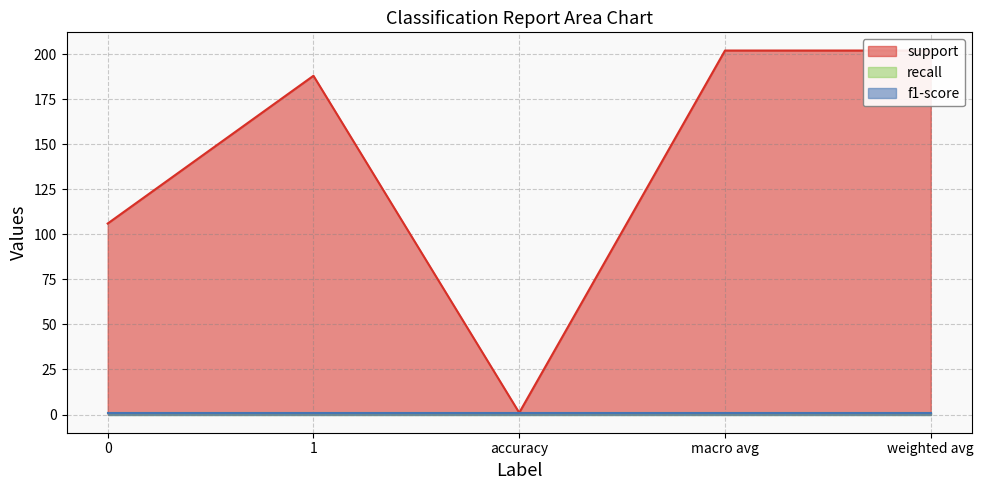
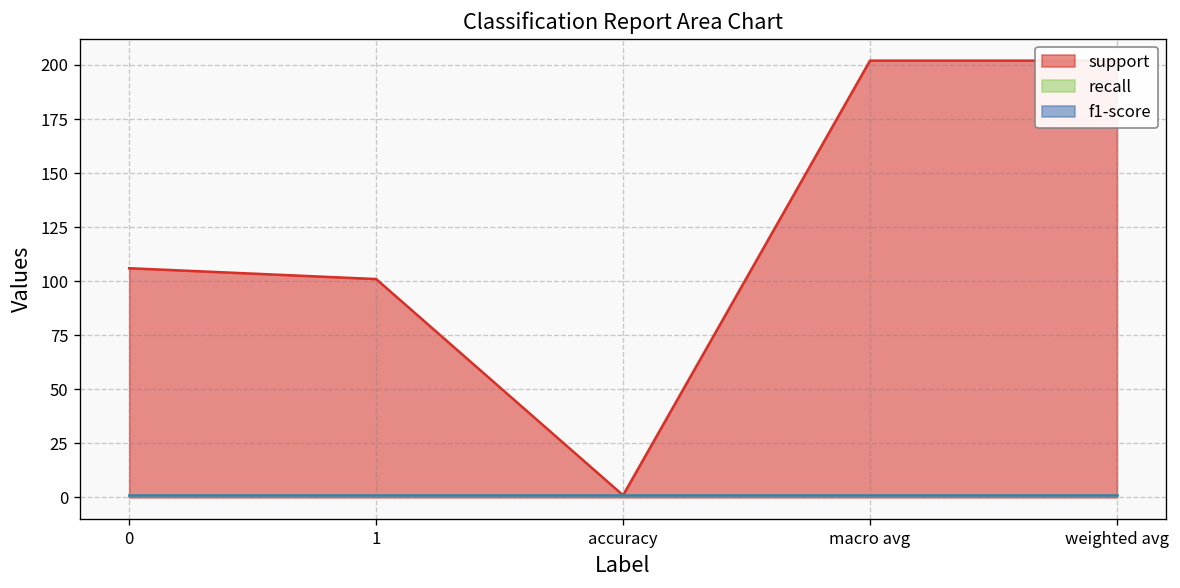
  {
    "support": {
      "0": 106,
-     "1": 188,
+     "1": 101,
      "macro avg": 202
    },
    "f1-score": {
      "0": 1,
      "1": 1,
      "macro avg": 1,
      "weighted avg": 1
    }
  }
